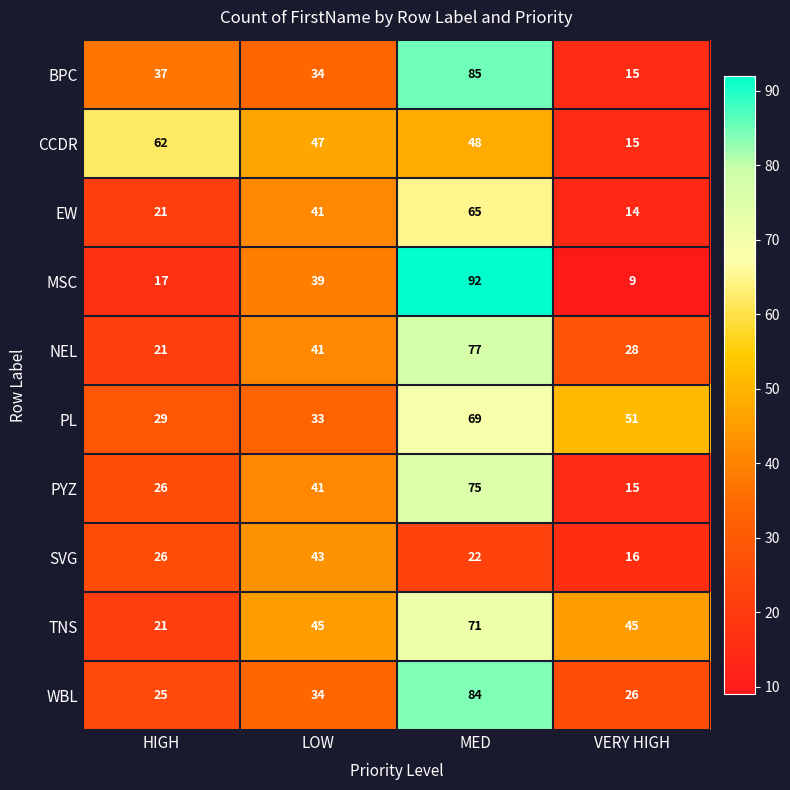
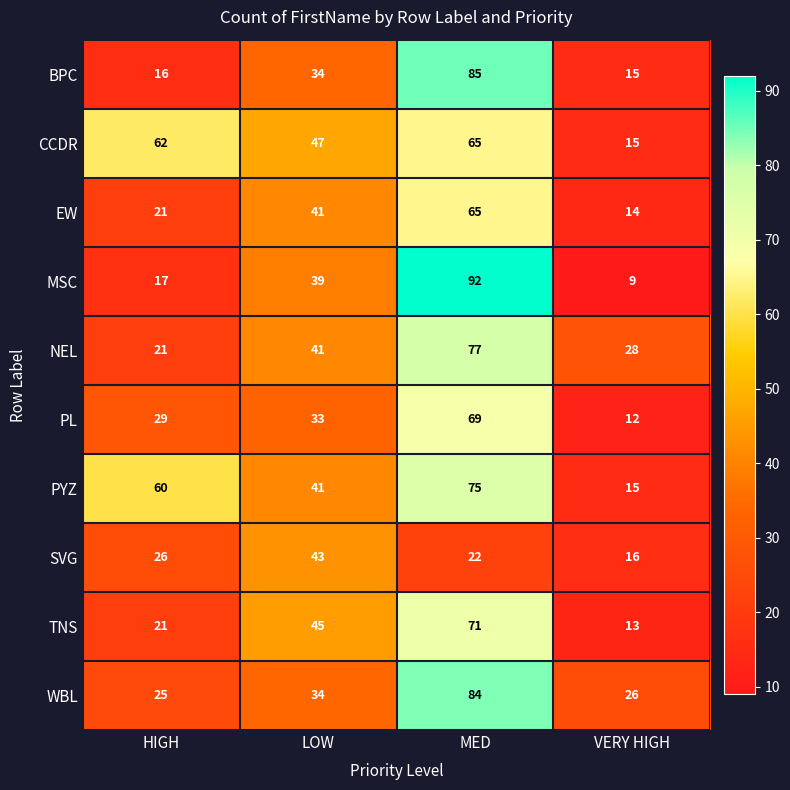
  {
    "BPC": {
-     "HIGH": 37,
+     "HIGH": 16,
      "LOW": 34,
      "MED": 85,
      "VERY HIGH": 15
    },
    "CCDR": {
      "HIGH": 62,
      "LOW": 47,
-     "MED": 48,
+     "MED": 65,
      "VERY HIGH": 15
    },
    "EW": {
      "HIGH": 21,
      "LOW": 41,
      "MED": 65,
      "VERY HIGH": 14
    },
    "MSC": {
      "HIGH": 17,
      "LOW": 39,
      "MED": 92,
      "VERY HIGH": 9
    },
    "NEL": {
      "HIGH": 21,
      "LOW": 41,
      "MED": 77,
      "VERY HIGH": 28
    },
    "PL": {
      "HIGH": 29,
      "LOW": 33,
      "MED": 69,
-     "VERY HIGH": 51
+     "VERY HIGH": 12
    },
    "PYZ": {
-     "HIGH": 26,
+     "HIGH": 60,
      "LOW": 41,
      "MED": 75,
      "VERY HIGH": 15
    },
    "SVG": {
      "HIGH": 26,
      "LOW": 43,
      "MED": 22,
      "VERY HIGH": 16
    },
    "TNS": {
      "HIGH": 21,
      "LOW": 45,
      "MED": 71,
-     "VERY HIGH": 45
+     "VERY HIGH": 13
    },
    "WBL": {
      "HIGH": 25,
      "LOW": 34,
      "MED": 84,
      "VERY HIGH": 26
    }
  }
